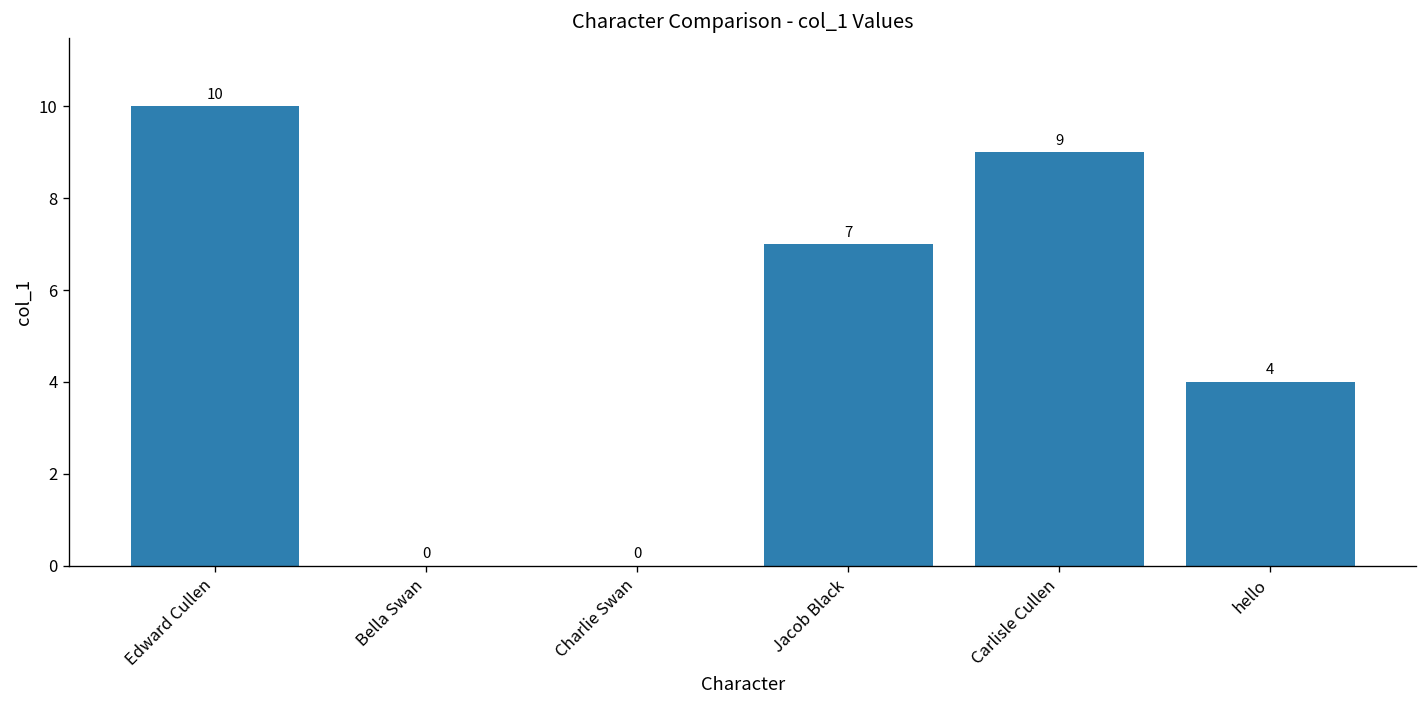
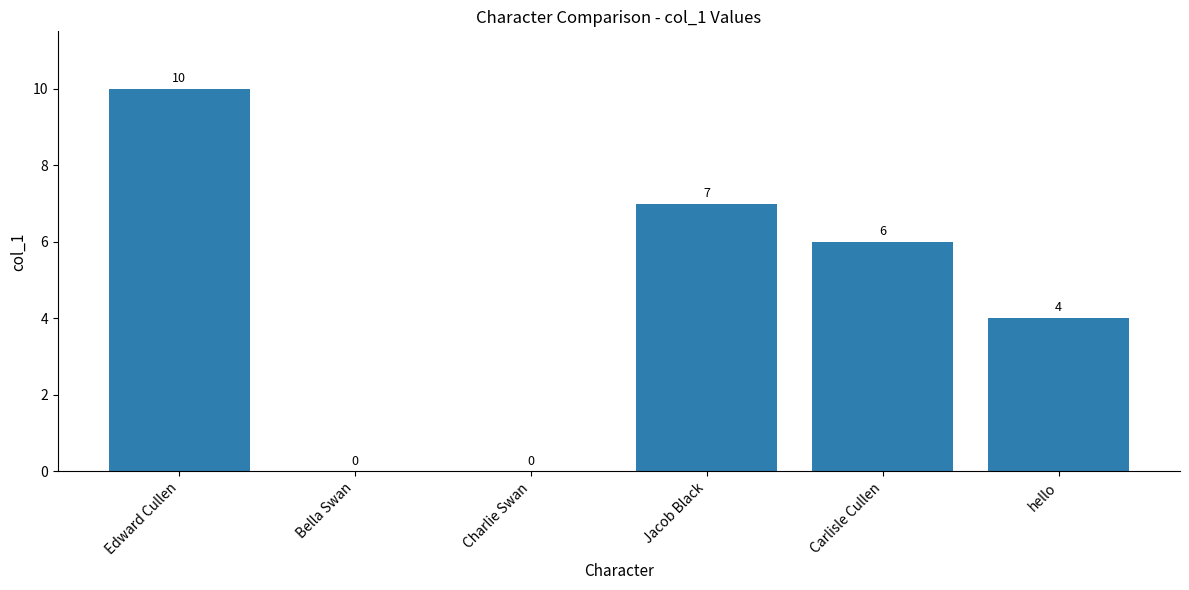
  {
    "Edward Cullen": 10,
    "Bella Swan": 0,
    "Charlie Swan": 0,
    "Jacob Black": 7,
-   "Carlisle Cullen": 9,
+   "Carlisle Cullen": 6,
    "hello": 4
  }
